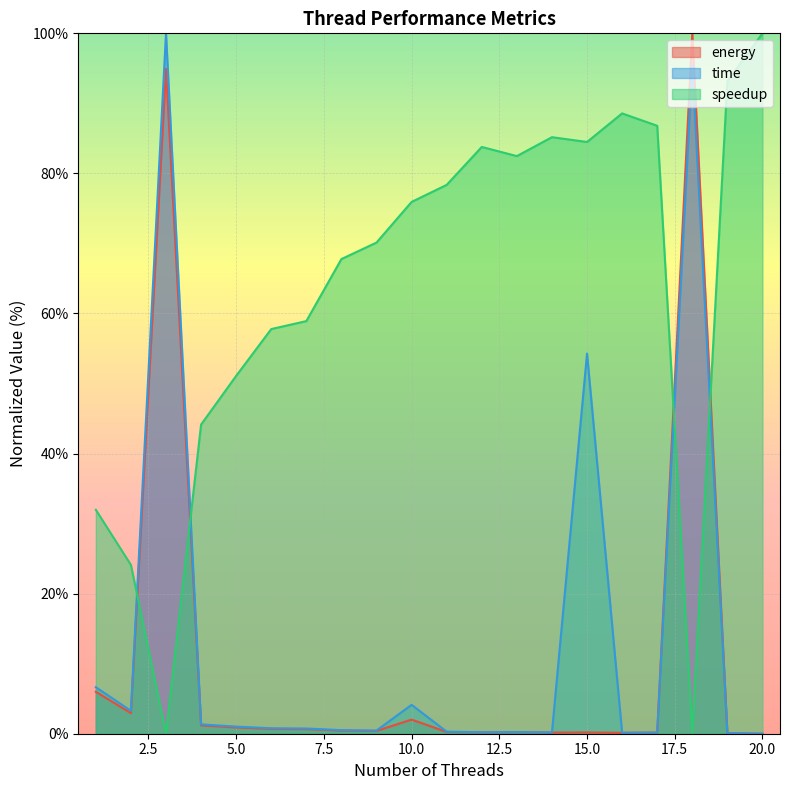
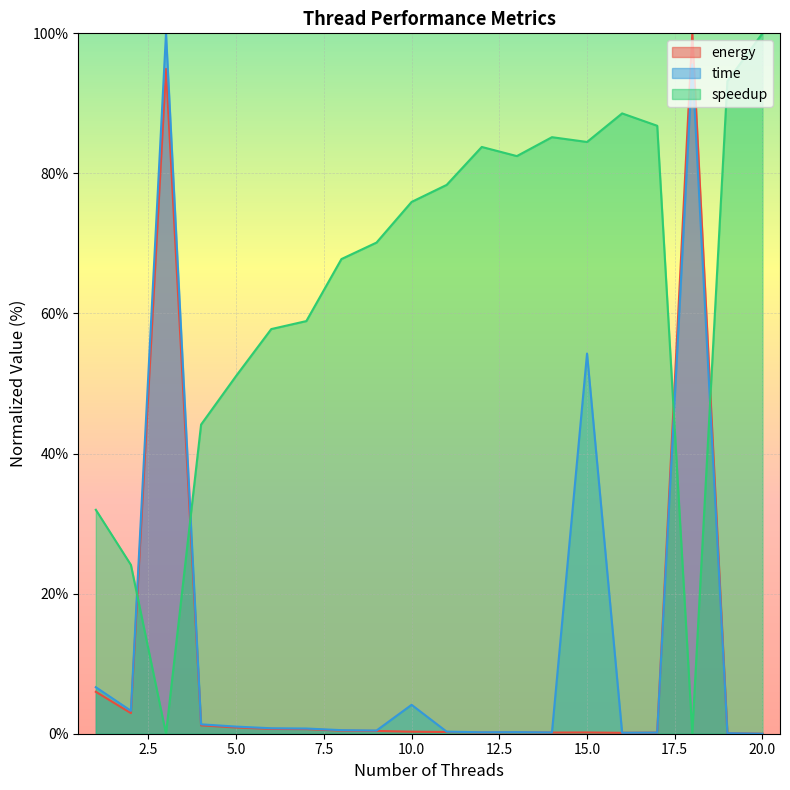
  {
    "energy": {
-     "10.0": "2%",
+     "10.0": "0%",
      "15.0": "0%"
    },
    "time": {
      "10.0": "4%",
      "15.0": "54%"
    },
    "speedup": {
      "5.0": "51%",
      "10.0": "76%",
      "15.0": "84%",
      "20.0": "100%"
    }
  }
